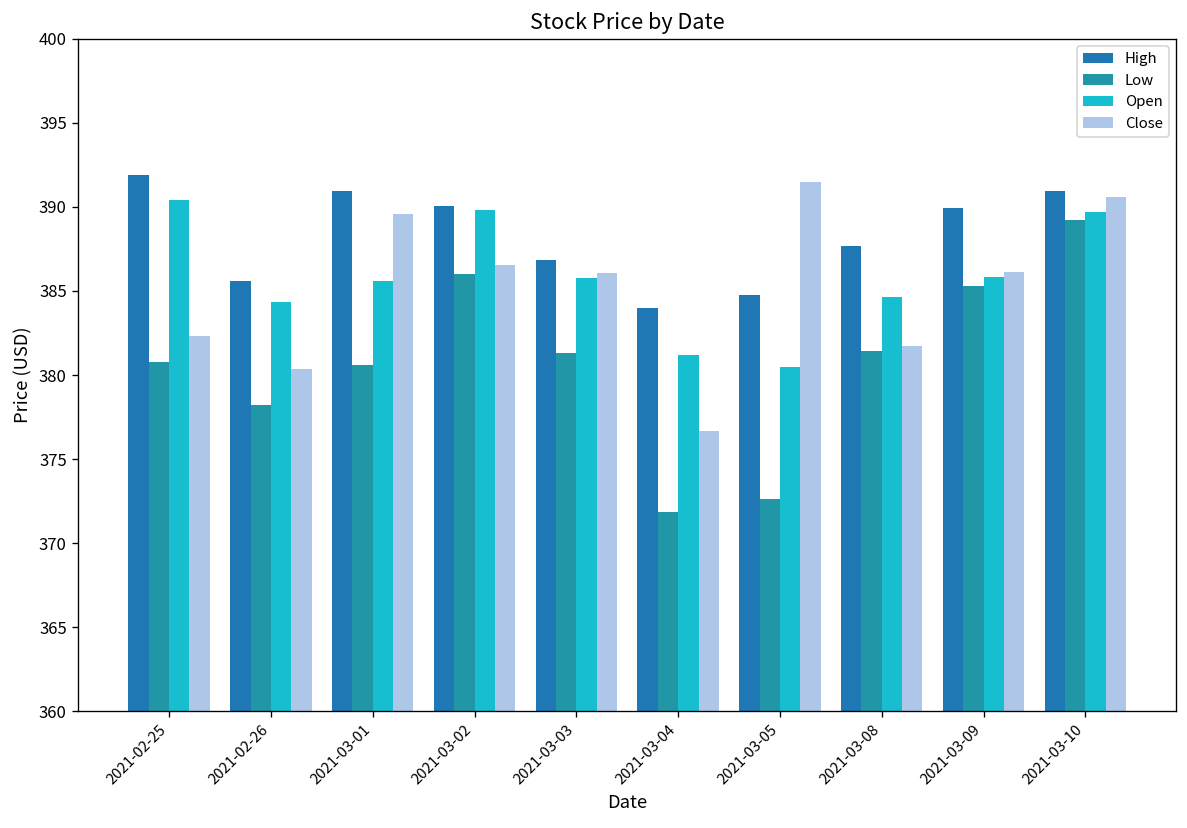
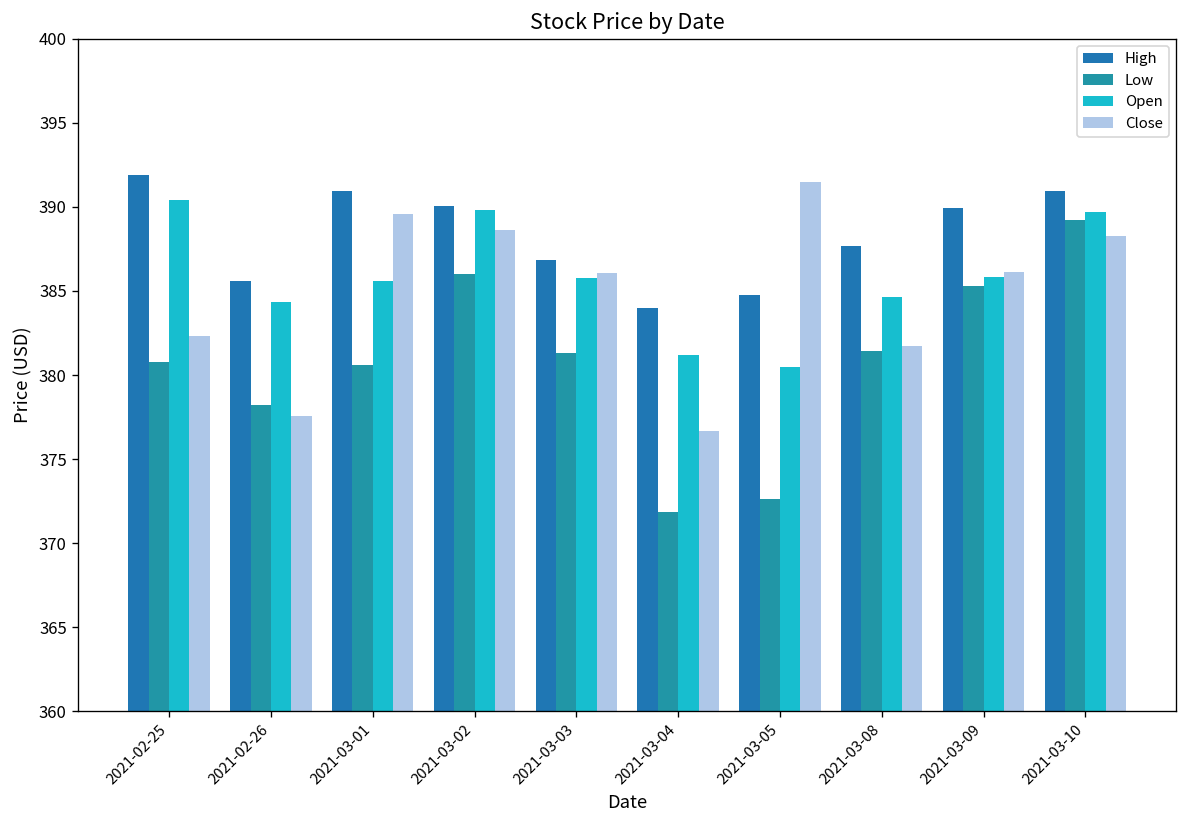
  {
    "Close": {
      "2021-02-25": 382.3,
-     "2021-02-26": 380.4,
+     "2021-02-26": 377.6,
      "2021-03-01": 389.6,
-     "2021-03-02": 386.5,
+     "2021-03-02": 388.6,
      "2021-03-03": 386.1,
      "2021-03-04": 376.7,
      "2021-03-05": 391.5,
      "2021-03-08": 381.7,
      "2021-03-09": 386.1,
-     "2021-03-10": 390.6
+     "2021-03-10": 388.3
    }
  }
